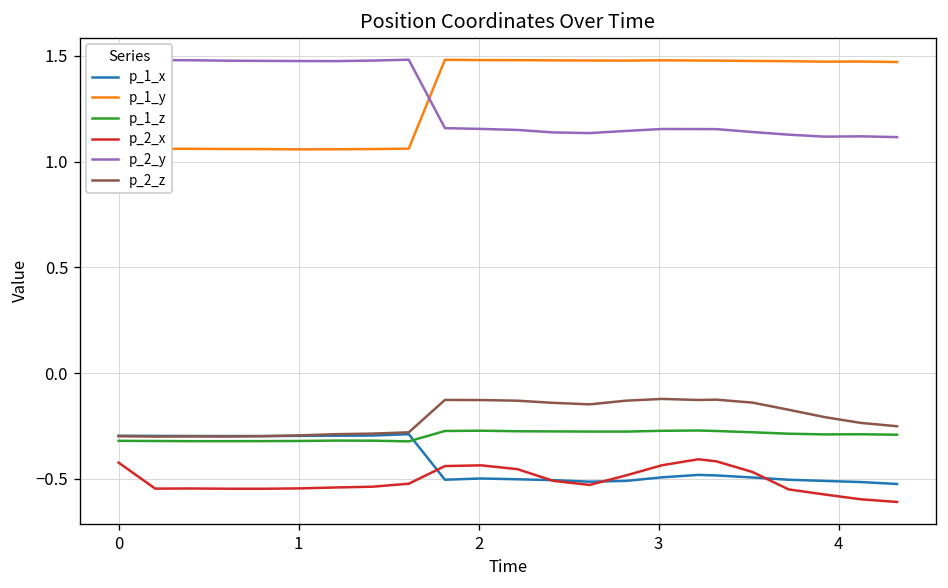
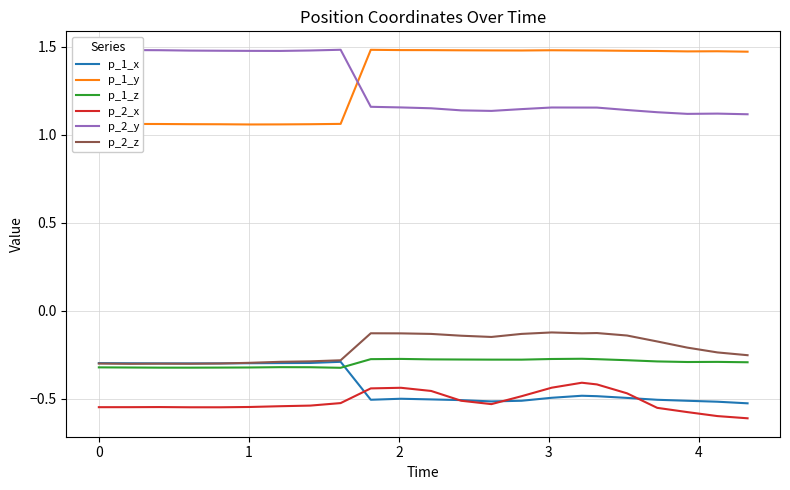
  {
    "p_1_z": {
      "0": -0.32
    },
    "p_2_x": {
-     "0": -0.42
+     "0": -0.55
    }
  }
